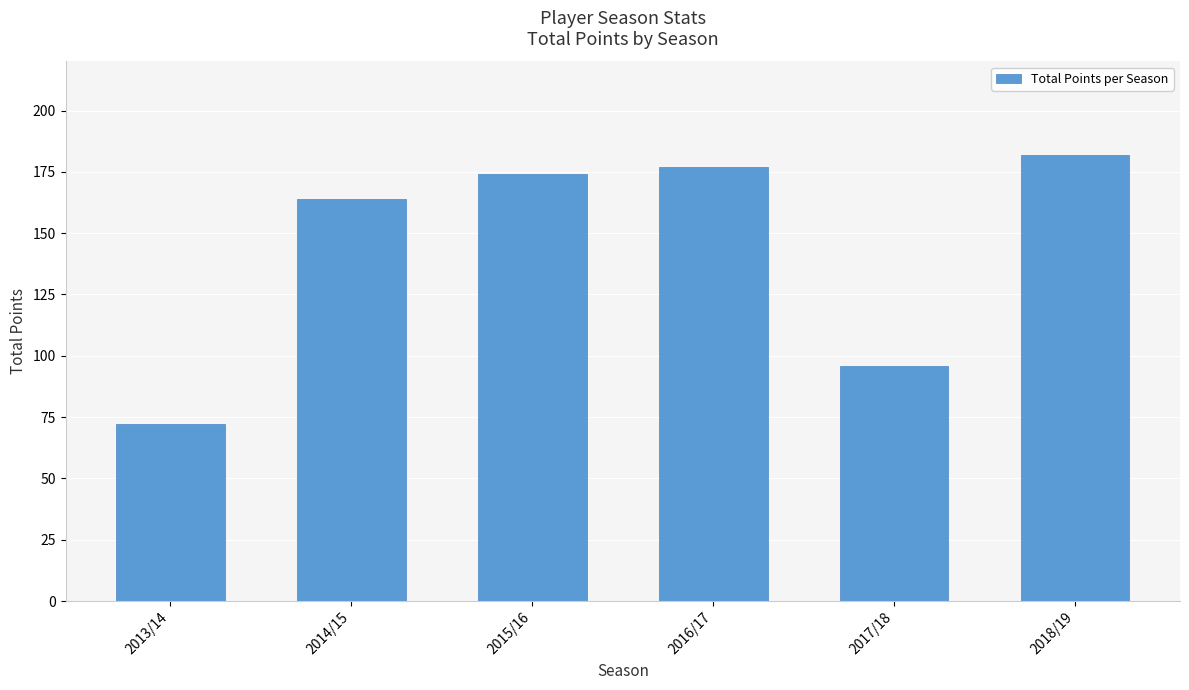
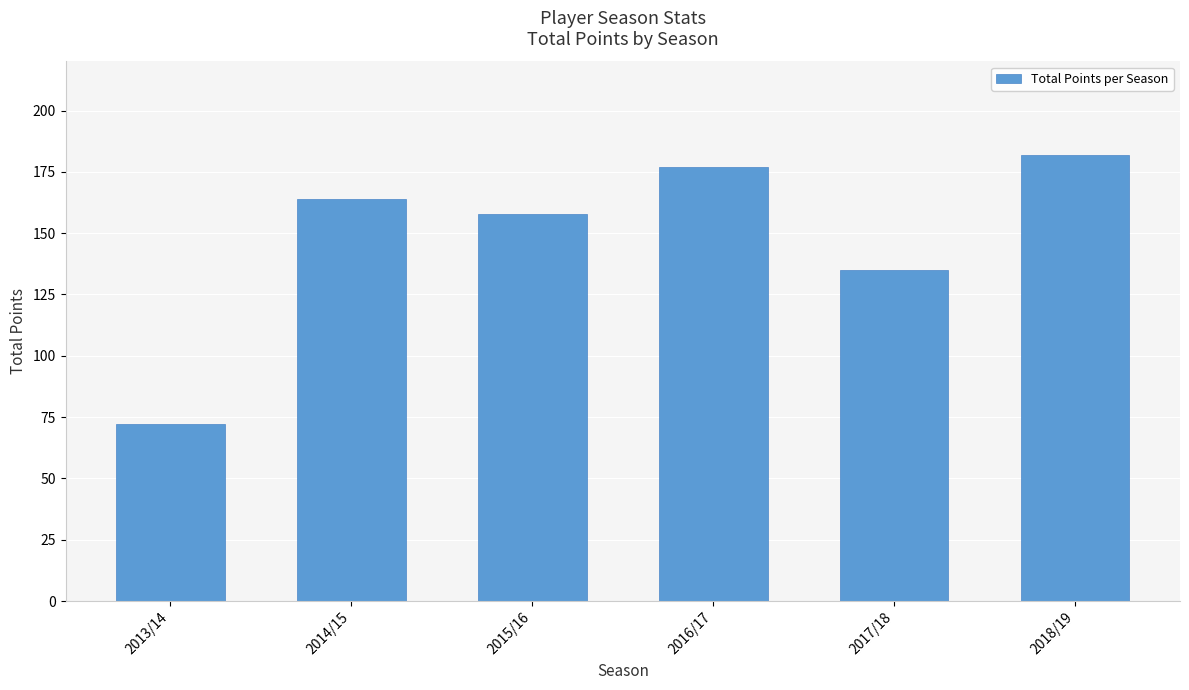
  {
    "2013/14": 72,
    "2014/15": 164,
-   "2015/16": 174,
+   "2015/16": 158,
    "2016/17": 177,
-   "2017/18": 96,
+   "2017/18": 135,
    "2018/19": 182
  }
